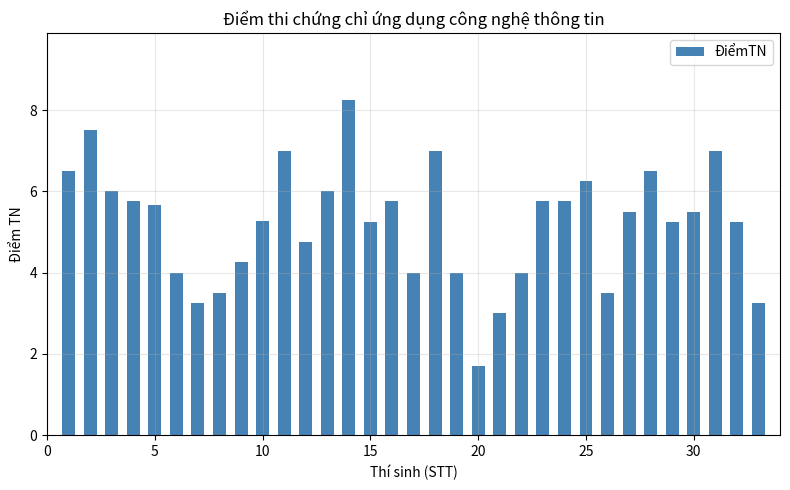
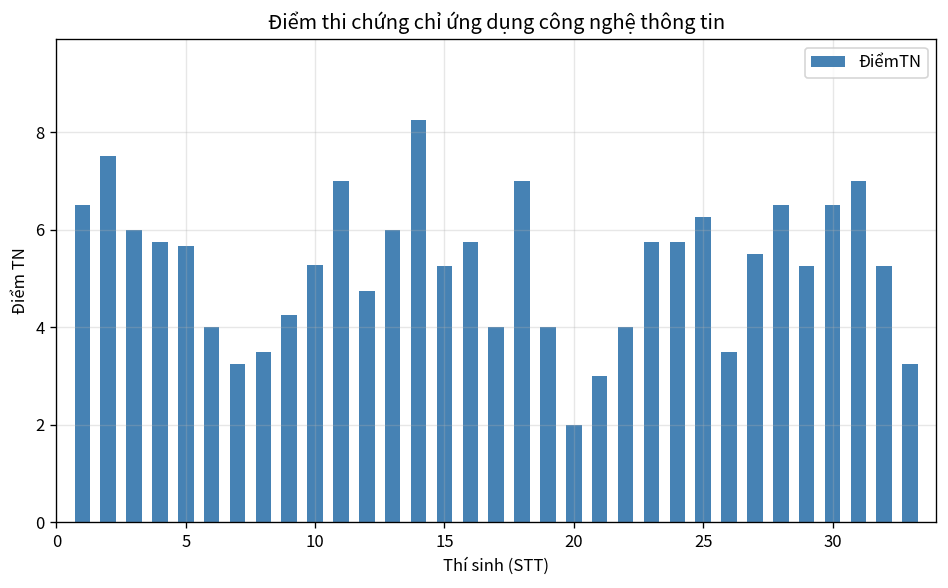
  {
    "5": 5.7,
    "10": 5.3,
    "15": 5.3,
-   "20": 1.7,
+   "20": 2.0,
    "25": 6.3,
-   "30": 5.5
+   "30": 6.5
  }
